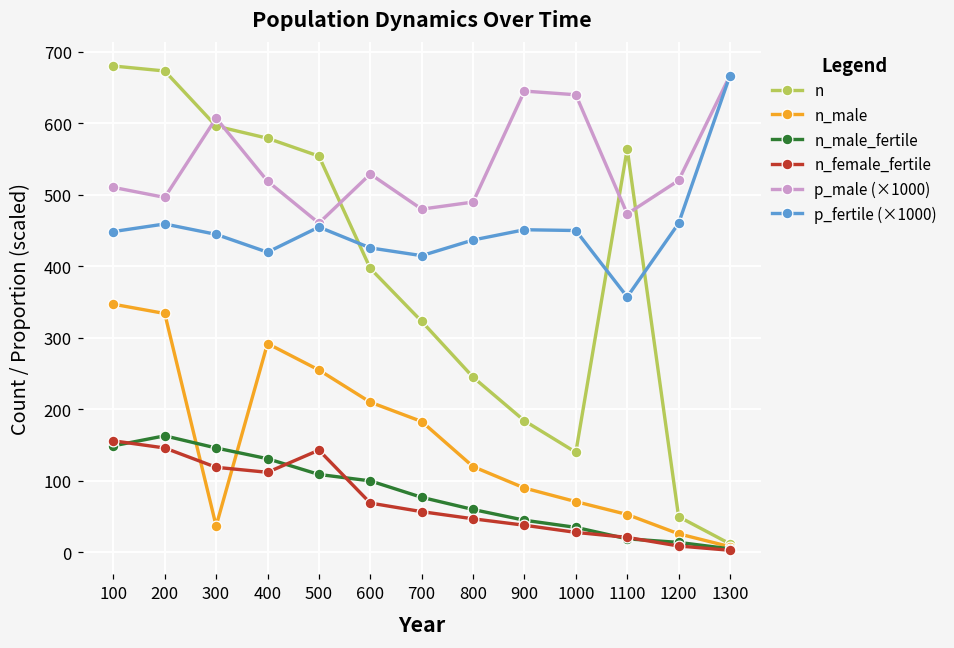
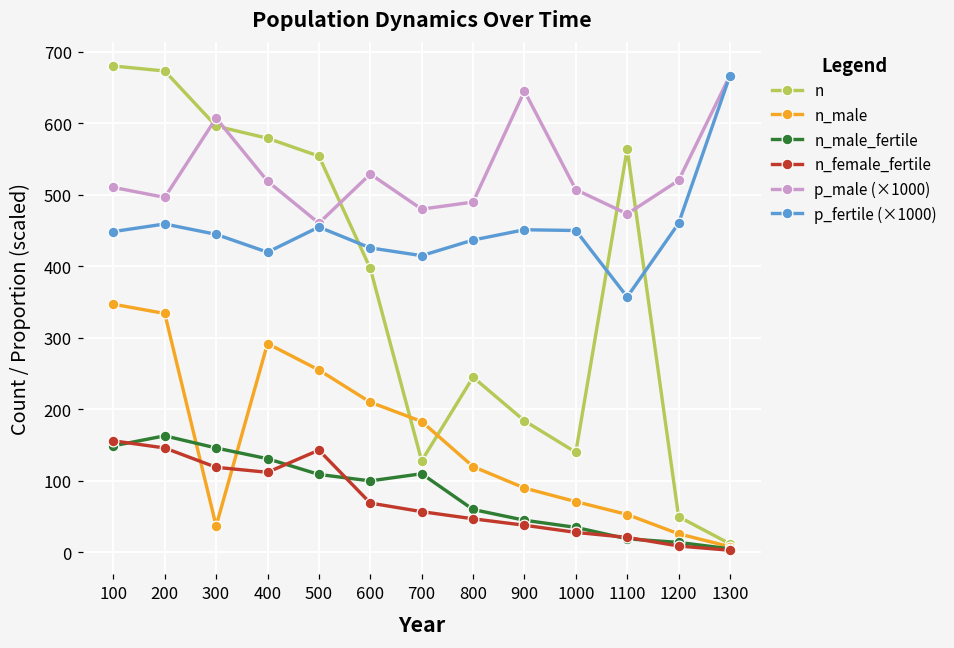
  {
    "n": {
      "100": 680,
      "200": 670,
      "300": 600,
      "400": 580,
      "500": 550,
      "600": 400,
-     "700": 320,
+     "700": 130,
      "800": 250,
      "900": 180,
      "1000": 140,
      "1100": 560,
      "1200": 50,
      "1300": 10
    },
    "n_male": {
      "100": 350,
      "200": 330,
      "300": 40,
      "400": 290,
      "500": 260,
      "600": 210,
      "700": 180,
      "800": 120,
      "900": 90,
      "1000": 70,
      "1100": 50,
      "1200": 30
    },
    "n_male_fertile": {
      "100": 150,
      "200": 160,
      "300": 150,
      "400": 130,
      "500": 110,
      "600": 100,
-     "700": 80,
+     "700": 110,
      "800": 60,
      "900": 50,
      "1000": 40,
      "1200": 10
    },
    "n_female_fertile": {
      "100": 160,
      "200": 150,
      "300": 120,
      "400": 110,
      "500": 140,
      "600": 70,
      "700": 60,
      "800": 50,
      "900": 40,
      "1000": 30,
      "1200": 10
    },
    "p_male (×1000)": {
      "100": 510,
      "200": 500,
      "300": 610,
      "400": 520,
      "500": 460,
      "600": 530,
      "700": 480,
      "800": 490,
      "900": 640,
-     "1000": 640,
+     "1000": 510,
      "1100": 470,
      "1200": 520
    },
    "p_fertile (×1000)": {
      "100": 450,
      "200": 460,
      "300": 440,
      "400": 420,
      "500": 450,
      "600": 430,
      "700": 410,
      "800": 440,
      "900": 450,
      "1000": 450,
      "1100": 360,
      "1200": 460
    }
  }
